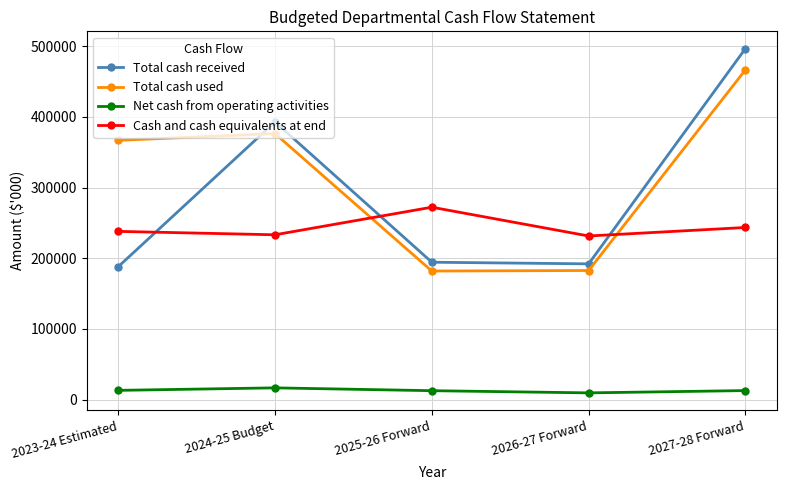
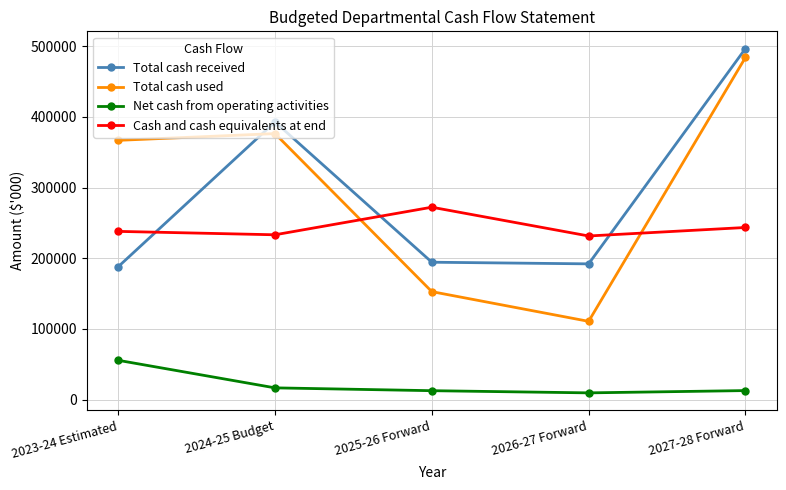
  {
    "Total cash received": {
      "2023-24 Estimated": 190000,
      "2025-26 Forward": 190000,
      "2026-27 Forward": 190000,
      "2027-28 Forward": 500000
    },
    "Total cash used": {
      "2023-24 Estimated": 370000,
-     "2025-26 Forward": 180000,
-     "2026-27 Forward": 180000,
-     "2027-28 Forward": 470000
+     "2025-26 Forward": 150000,
+     "2026-27 Forward": 110000,
+     "2027-28 Forward": 480000
    },
    "Net cash from operating activities": {
-     "2023-24 Estimated": 10000,
+     "2023-24 Estimated": 60000,
      "2024-25 Budget": 20000,
      "2025-26 Forward": 10000,
      "2026-27 Forward": 10000,
      "2027-28 Forward": 10000
    },
    "Cash and cash equivalents at end": {
      "2023-24 Estimated": 240000,
      "2024-25 Budget": 230000,
      "2025-26 Forward": 270000,
      "2026-27 Forward": 230000,
      "2027-28 Forward": 240000
    }
  }
